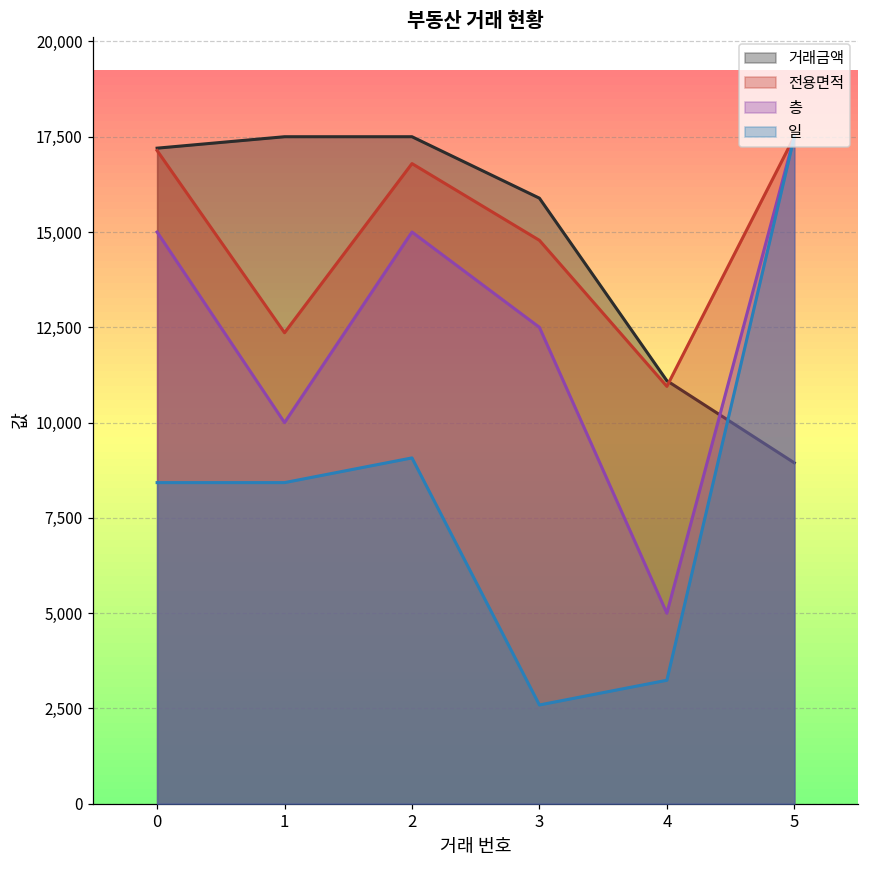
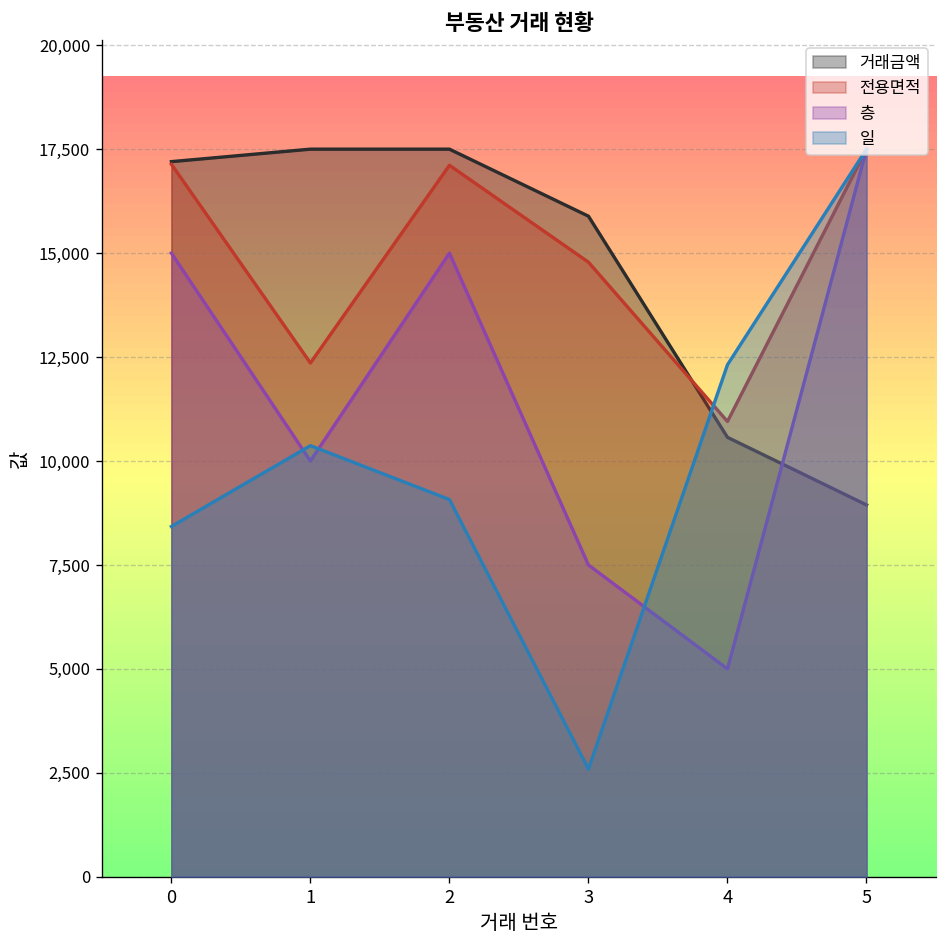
  {
    "거래금액": {
      "1": "17,500",
      "2": "17,500",
      "3": "15,900",
-     "4": "11,100",
+     "4": "10,600",
      "5": "8,900"
    },
    "전용면적": {
      "1": "12,400",
-     "2": "16,800",
+     "2": "17,100",
      "3": "14,800",
      "4": "11,000"
    },
    "층": {
      "0": "15,000",
      "1": "10,000",
      "2": "15,000",
-     "3": "12,500",
+     "3": "7,500",
      "4": "5,000"
    },
    "일": {
      "0": "8,400",
-     "1": "8,400",
+     "1": "10,400",
      "2": "9,100",
      "3": "2,600",
-     "4": "3,200"
+     "4": "12,300"
    }
  }
